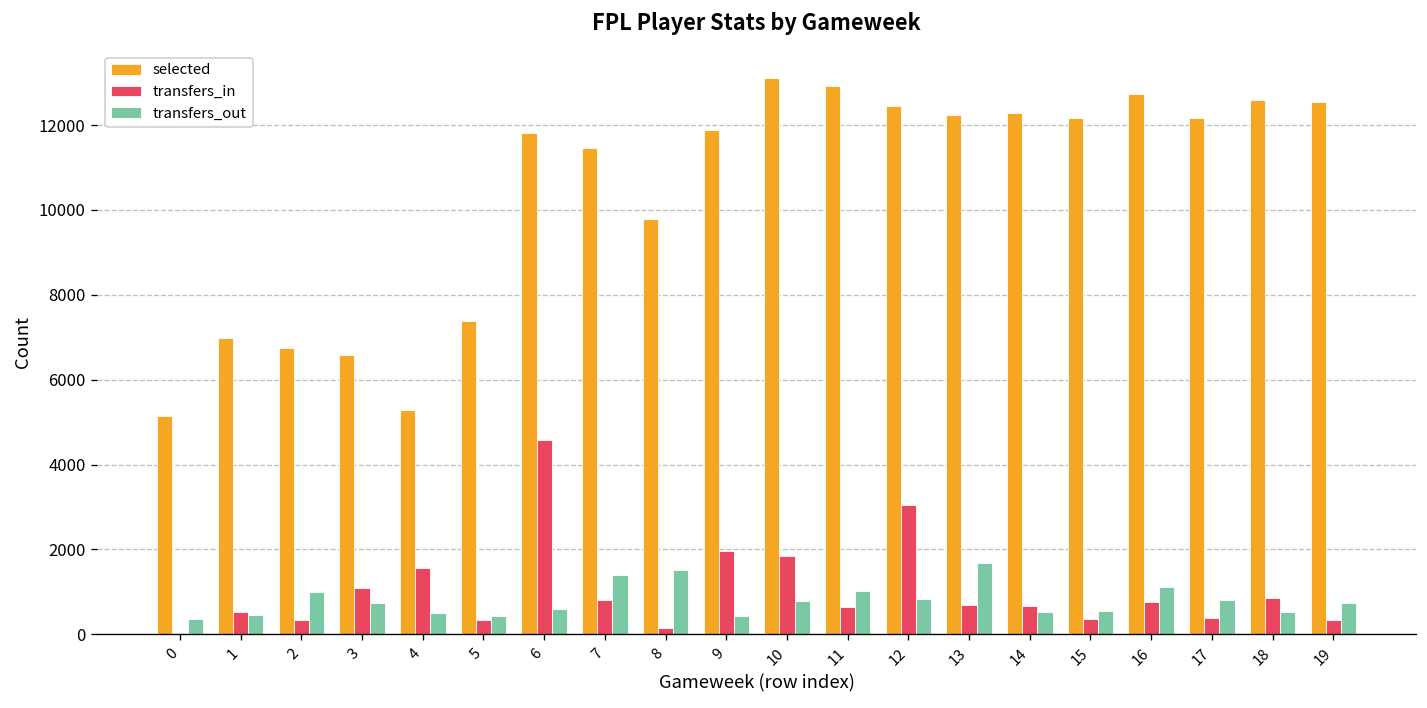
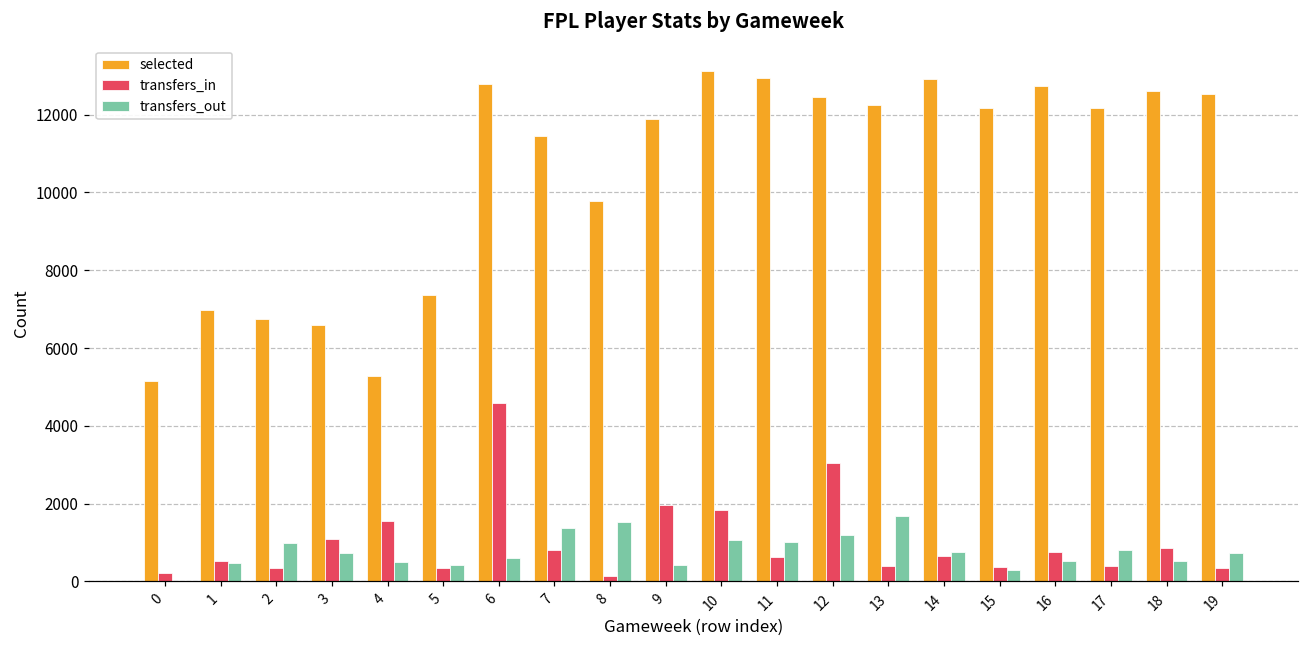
  {
    "selected": {
      "0": 5200,
      "1": 7000,
      "2": 6800,
      "3": 6600,
      "4": 5300,
      "5": 7400,
-     "6": 11800,
+     "6": 12800,
      "7": 11500,
      "8": 9800,
      "9": 11900,
      "10": 13100,
      "11": 12900,
      "12": 12400,
      "13": 12200,
-     "14": 12300,
+     "14": 12900,
      "15": 12200,
      "16": 12700,
      "17": 12200,
      "18": 12600,
      "19": 12500
    },
    "transfers_in": {
-     "0": 0,
+     "0": 200,
      "1": 500,
      "2": 300,
      "3": 1100,
      "4": 1600,
      "5": 300,
      "6": 4600,
      "7": 800,
      "8": 200,
      "9": 2000,
      "10": 1800,
      "11": 600,
      "12": 3100,
-     "13": 700,
+     "13": 400,
      "14": 700,
      "15": 400,
      "16": 800,
      "17": 400,
      "18": 900,
      "19": 300
    },
    "transfers_out": {
-     "0": 400,
+     "0": 0,
      "1": 500,
      "2": 1000,
      "3": 700,
      "4": 500,
      "5": 400,
      "6": 600,
      "7": 1400,
      "8": 1500,
      "9": 400,
-     "10": 800,
+     "10": 1100,
      "11": 1000,
-     "12": 800,
+     "12": 1200,
      "13": 1700,
-     "14": 500,
-     "15": 600,
-     "16": 1100,
+     "14": 700,
+     "15": 300,
+     "16": 500,
      "17": 800,
      "18": 500,
      "19": 700
    }
  }
